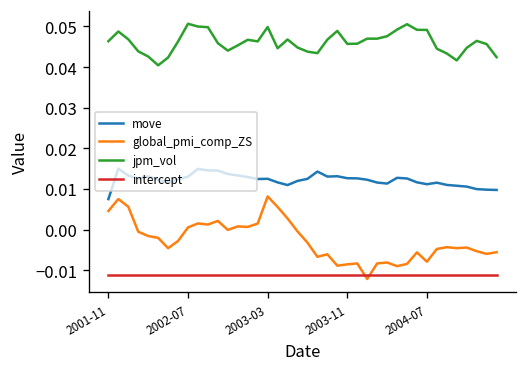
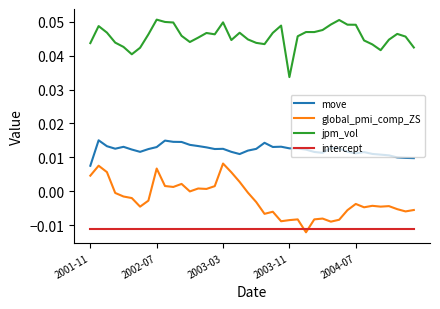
  {
    "move": {
      "2001-11": 0.007,
      "2002-07": 0.013,
      "2003-03": 0.012,
      "2003-11": 0.013
    },
    "global_pmi_comp_ZS": {
      "2001-11": 0.005,
-     "2002-07": 0.001,
+     "2002-07": 0.007,
      "2003-03": 0.008,
      "2003-11": -0.009,
-     "2004-07": -0.008
+     "2004-07": -0.004
    },
    "jpm_vol": {
-     "2001-11": 0.046,
+     "2001-11": 0.044,
      "2002-07": 0.051,
      "2003-03": 0.050,
-     "2003-11": 0.046,
+     "2003-11": 0.034,
      "2004-07": 0.049
    },
    "intercept": {
      "2001-11": -0.011,
      "2002-07": -0.011,
      "2003-03": -0.011,
      "2003-11": -0.011,
      "2004-07": -0.011
    }
  }
